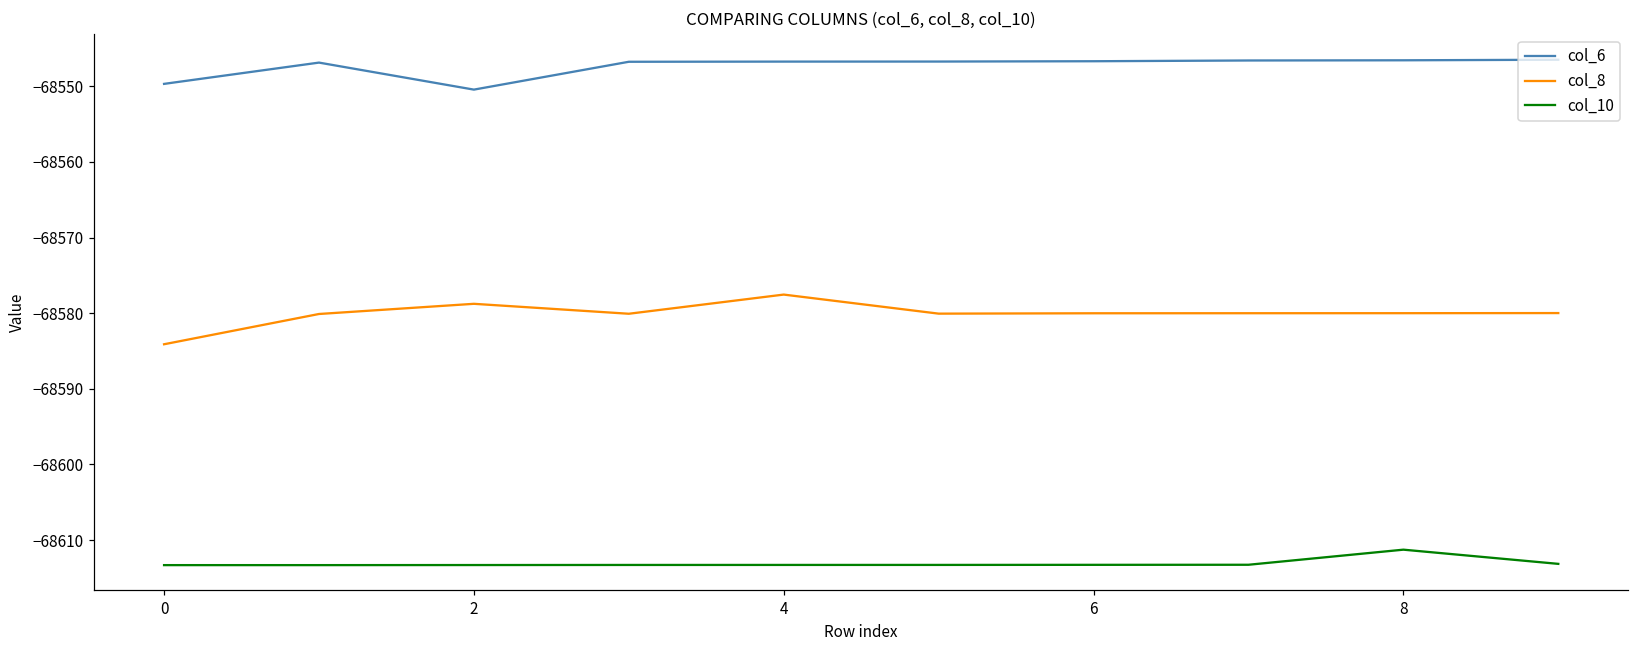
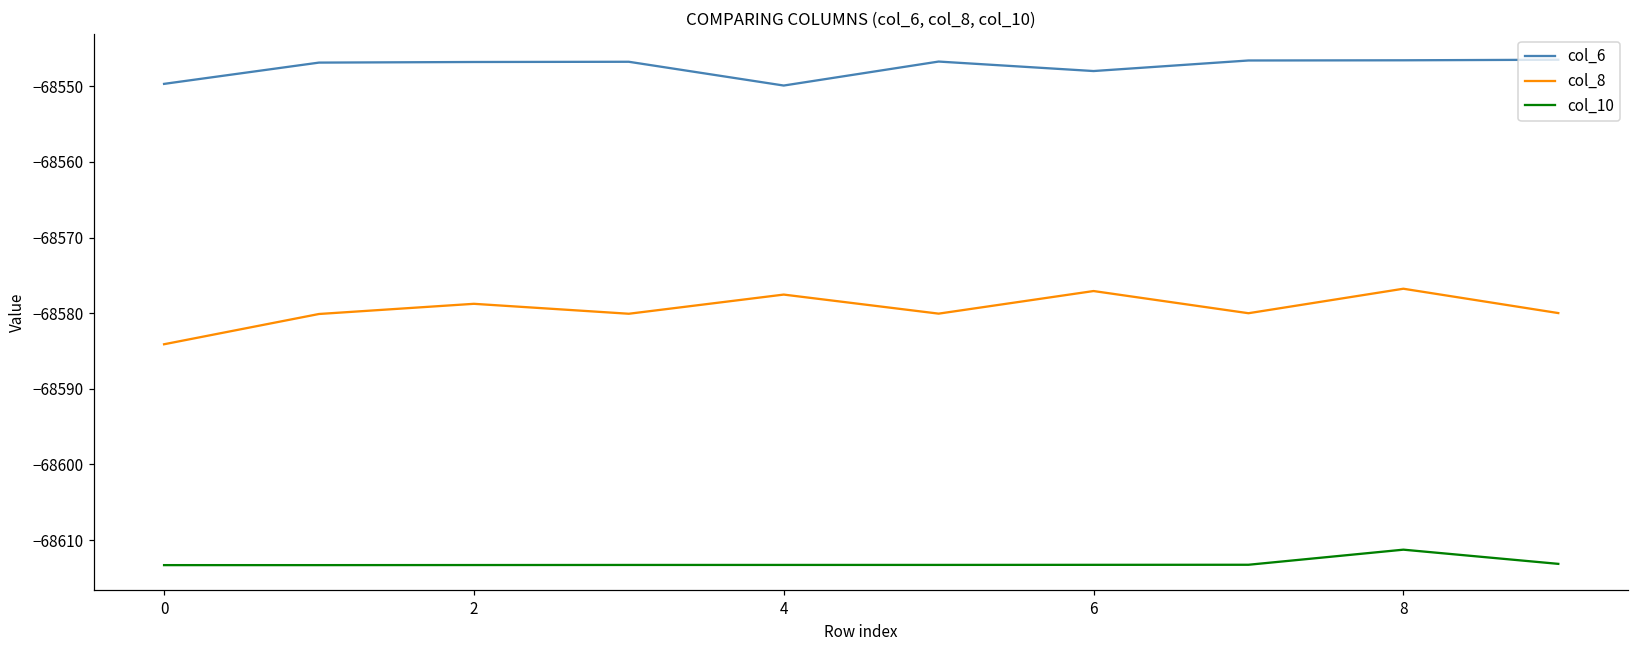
  {
    "col_6": {
      "0": -68550,
-     "2": -68550,
-     "4": -68547,
-     "6": -68547,
+     "2": -68547,
+     "4": -68550,
+     "6": -68548,
      "8": -68547
    },
    "col_8": {
      "0": -68584,
      "2": -68579,
      "4": -68578,
-     "6": -68580,
-     "8": -68580
+     "6": -68577,
+     "8": -68577
    },
    "col_10": {
      "0": -68613,
      "2": -68613,
      "4": -68613,
      "6": -68613,
      "8": -68611
    }
  }
